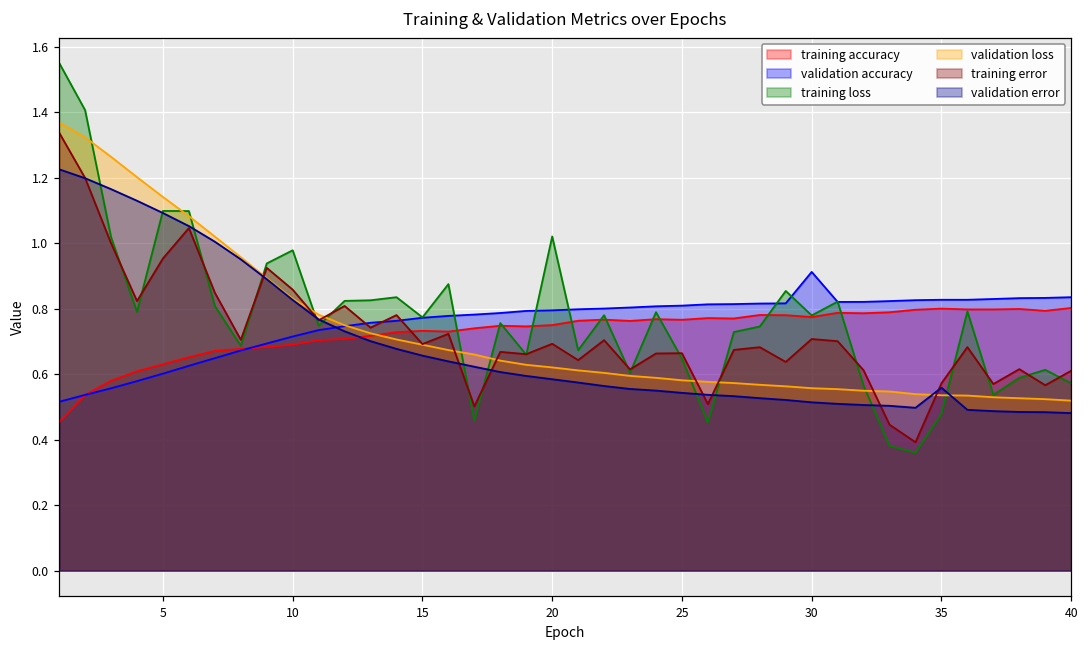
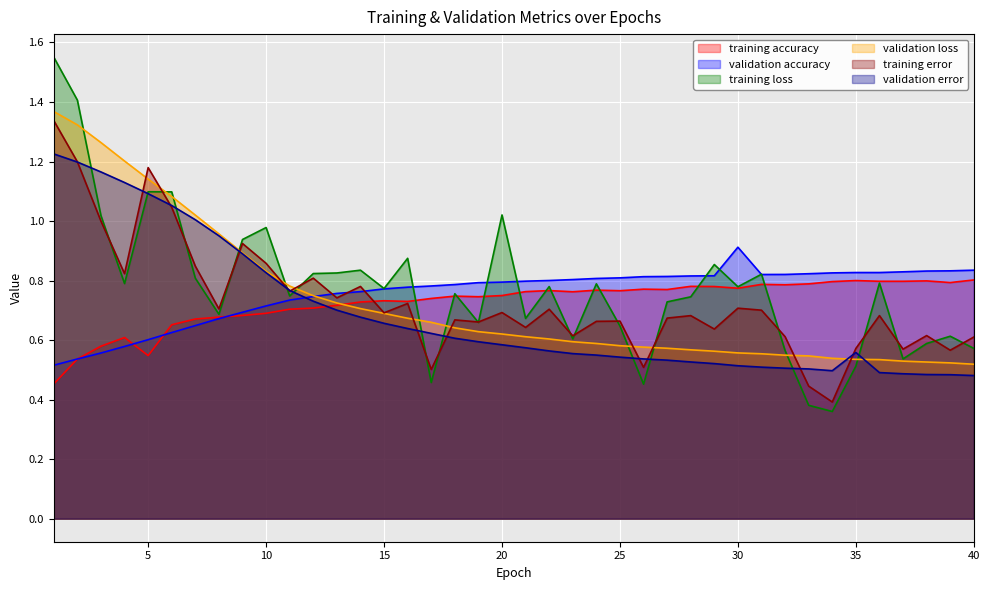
  {
    "training accuracy": {
-     "5": 0.63,
+     "5": 0.55,
      "10": 0.69,
      "15": 0.73,
      "20": 0.75,
      "25": 0.77,
      "35": 0.80,
      "40": 0.80
    },
    "validation accuracy": {
      "5": 0.60,
      "10": 0.71,
      "20": 0.79,
      "25": 0.81,
      "30": 0.91,
      "35": 0.83,
      "40": 0.83
    },
    "training loss": {
      "10": 0.98,
      "20": 1.02,
      "25": 0.65,
-     "35": 0.48,
+     "35": 0.51,
      "40": 0.57
    },
    "validation loss": {
      "5": 1.14,
      "20": 0.62,
      "25": 0.58,
      "30": 0.56,
      "35": 0.54,
      "40": 0.52
    },
    "training error": {
-     "5": 0.95,
+     "5": 1.18,
      "10": 0.86,
      "20": 0.69,
      "25": 0.66,
      "30": 0.71,
      "35": 0.57,
      "40": 0.61
    },
    "validation error": {
      "15": 0.66,
      "20": 0.58,
      "25": 0.54,
      "30": 0.51,
      "35": 0.56,
      "40": 0.48
    }
  }
